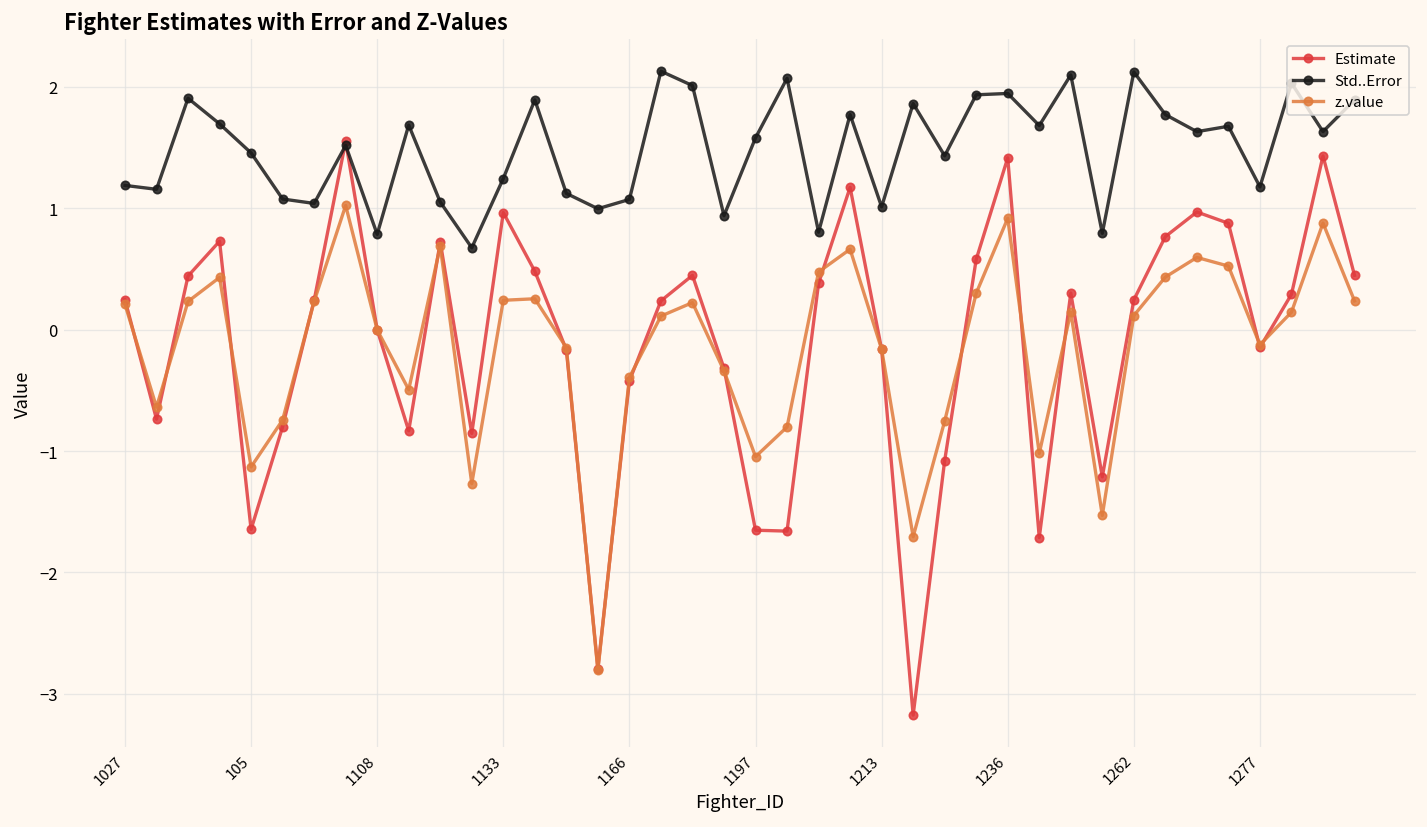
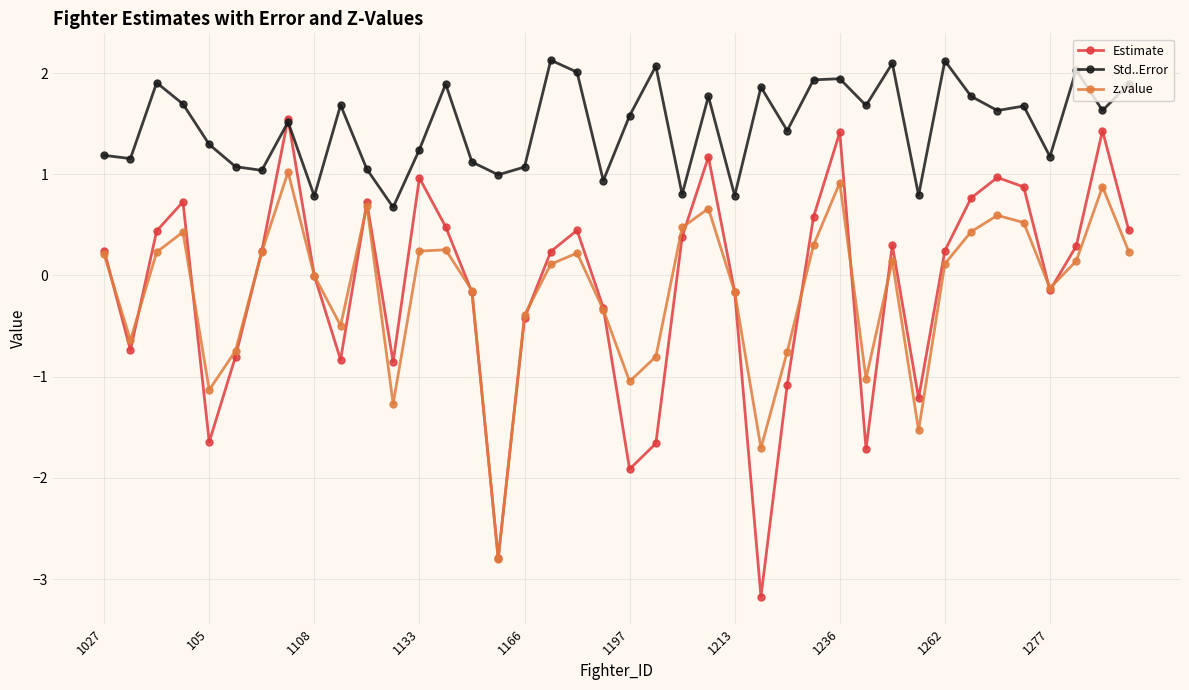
  {
    "Estimate": {
      "1027": 0.25,
      "105": -1.65,
      "1133": 0.96,
      "1166": -0.42,
-     "1197": -1.65,
+     "1197": -1.91,
      "1236": 1.41,
      "1262": 0.24
    },
    "Std..Error": {
      "1027": 1.19,
-     "105": 1.45,
+     "105": 1.29,
      "1108": 0.78,
      "1133": 1.24,
      "1166": 1.07,
      "1197": 1.58,
-     "1213": 1.01,
+     "1213": 0.79,
      "1236": 1.94,
      "1262": 2.12,
      "1277": 1.18
    },
    "z.value": {
      "1027": 0.21,
      "105": -1.13,
      "1133": 0.24,
      "1166": -0.39,
      "1197": -1.05,
      "1236": 0.92,
      "1262": 0.12
    }
  }
